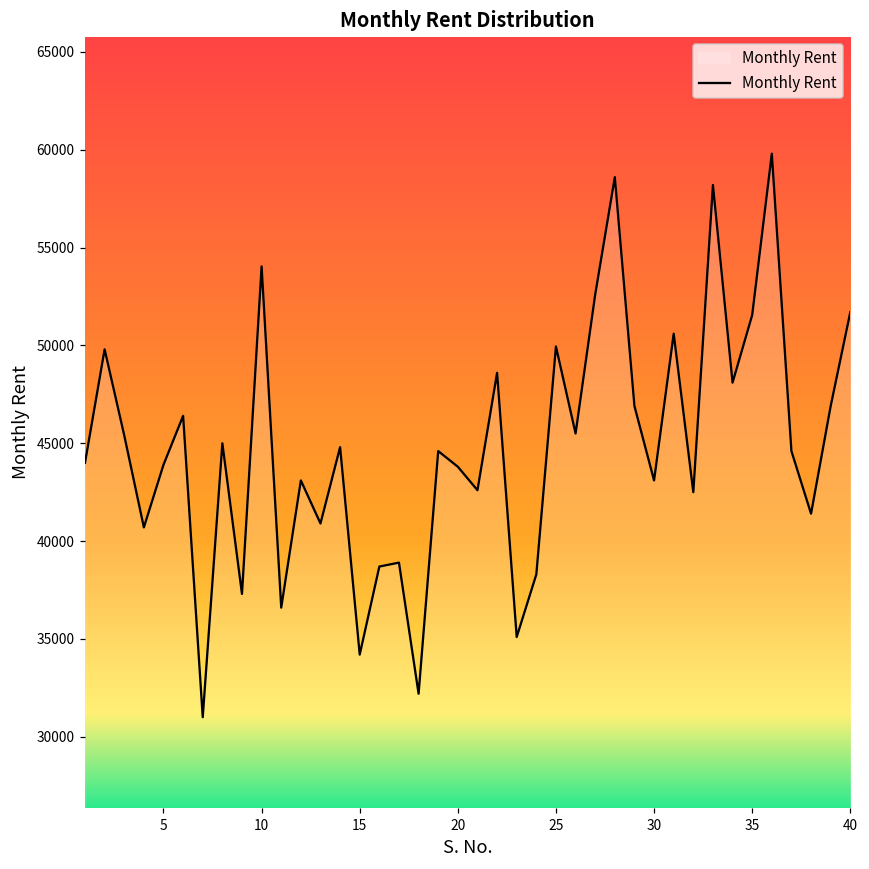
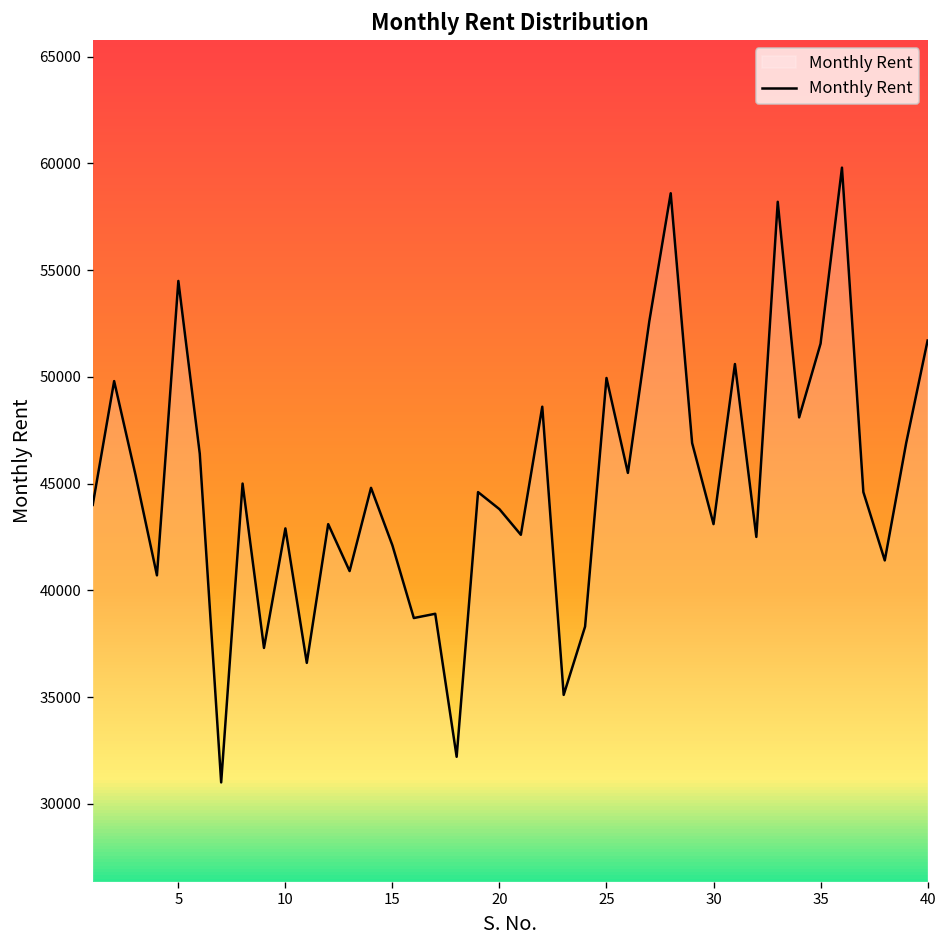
  {
-   "5": 43900,
-   "10": 54000,
-   "15": 34200,
+   "5": 54500,
+   "10": 42900,
+   "15": 42100,
    "20": 43800,
    "25": 49900,
    "30": 43100,
    "35": 51600,
    "40": 51700
  }
